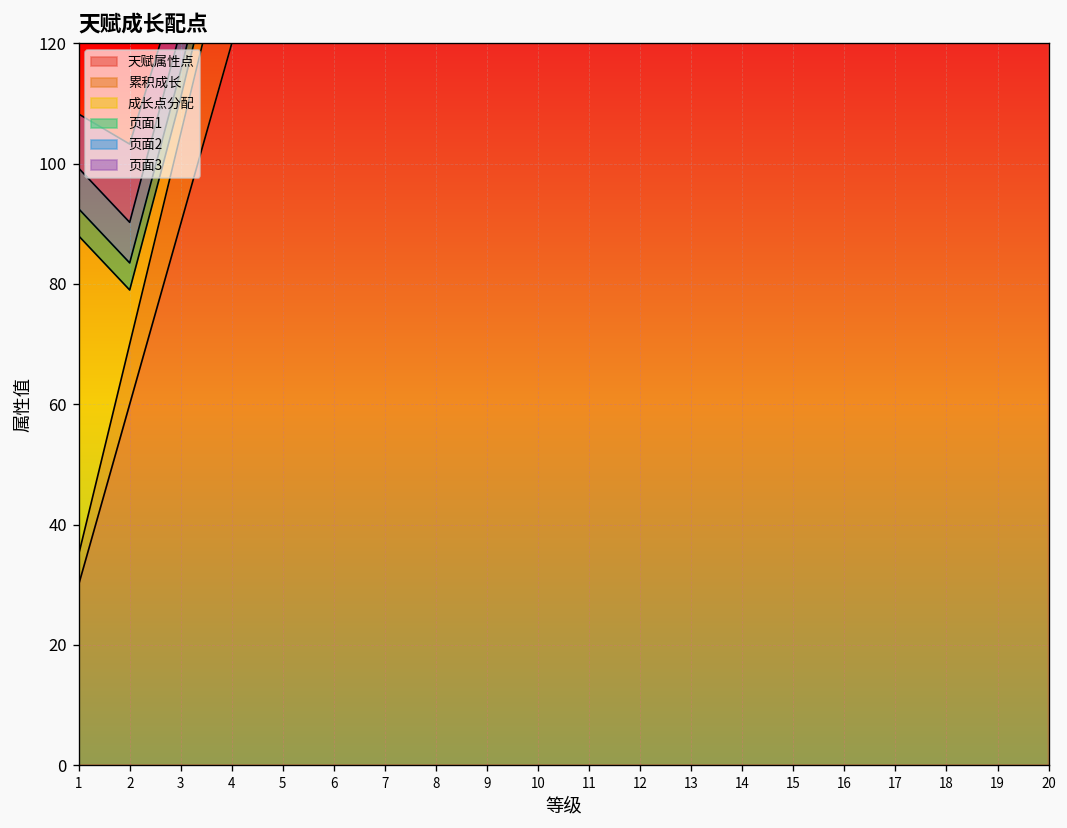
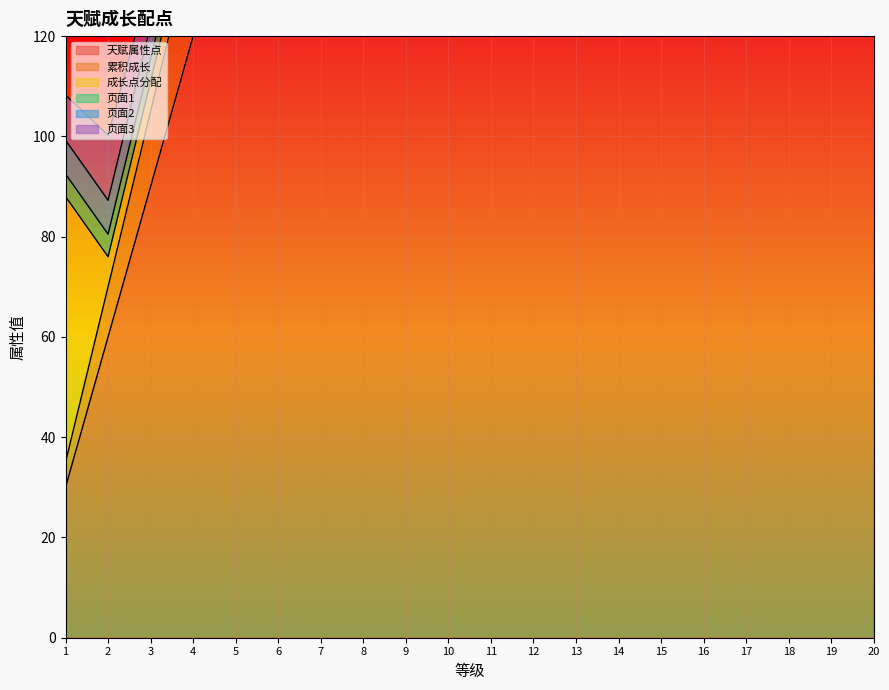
  {
    "成长点分配": {
      "1": 53,
-     "2": 9
+     "2": 6
    },
    "页面1": {
      "1": 5,
      "2": 5
    },
    "页面2": {
      "1": 7,
      "2": 7
    },
    "页面3": {
      "1": 9
    }
  }
